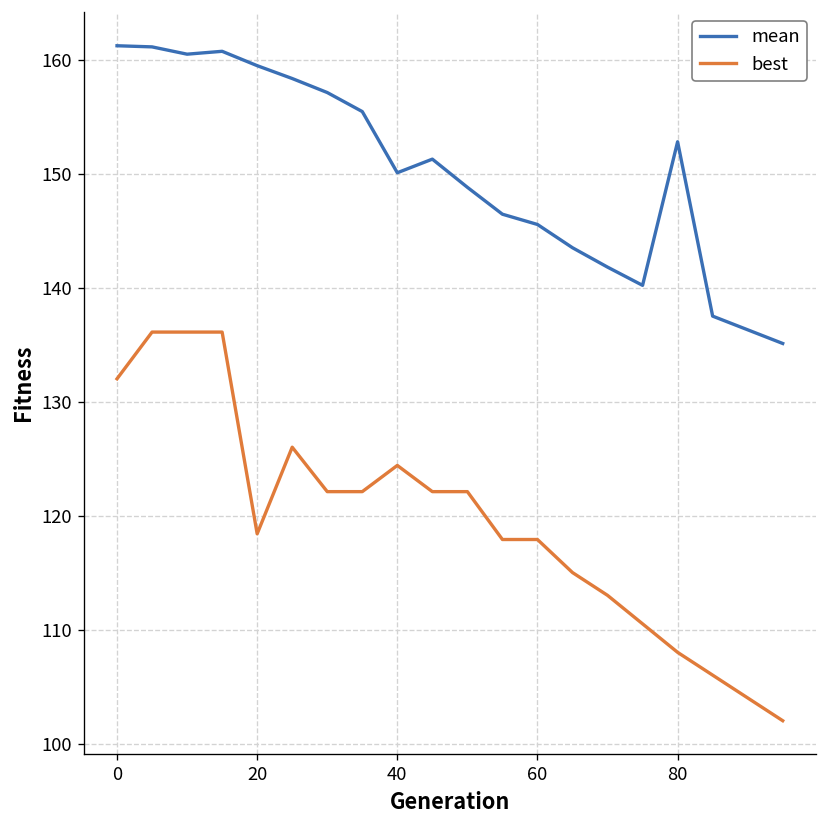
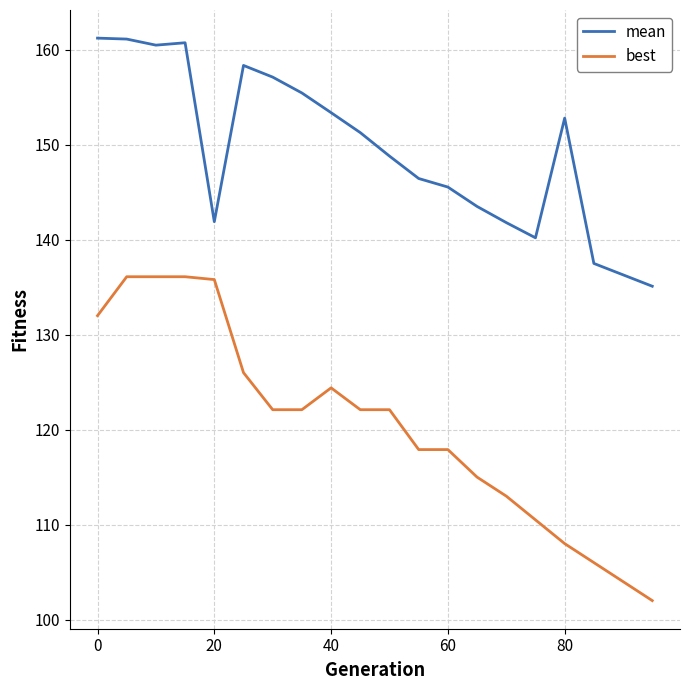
  {
    "mean": {
      "0": 161,
-     "20": 159,
-     "40": 150,
+     "20": 142,
+     "40": 153,
      "60": 146,
      "80": 153
    },
    "best": {
      "0": 132,
-     "20": 118,
+     "20": 136,
      "40": 124,
      "60": 118,
      "80": 108
    }
  }
